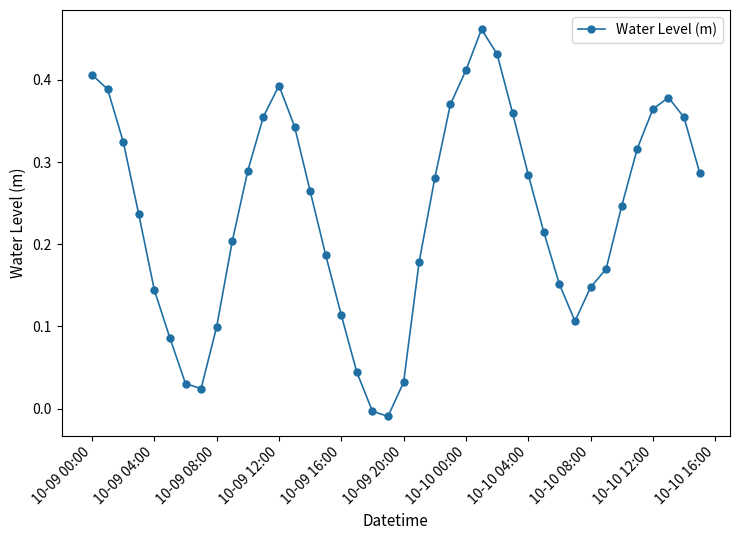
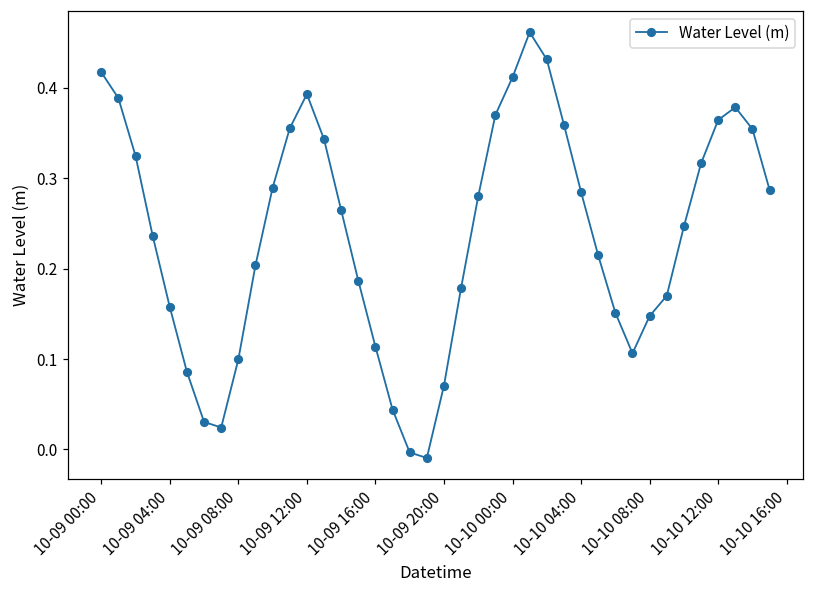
  {
-   "10-09 00:00": 0.41,
-   "10-09 04:00": 0.14,
+   "10-09 00:00": 0.42,
+   "10-09 04:00": 0.16,
    "10-09 08:00": 0.10,
    "10-09 12:00": 0.39,
    "10-09 16:00": 0.11,
-   "10-09 20:00": 0.03,
+   "10-09 20:00": 0.07,
    "10-10 00:00": 0.41,
    "10-10 04:00": 0.28,
    "10-10 08:00": 0.15,
    "10-10 12:00": 0.36
  }
